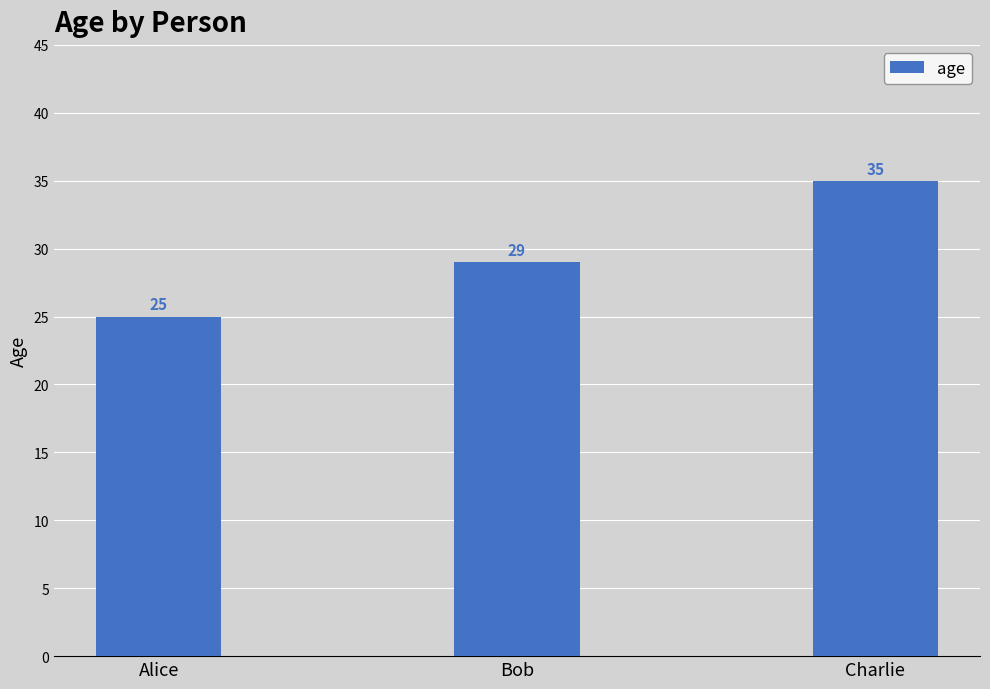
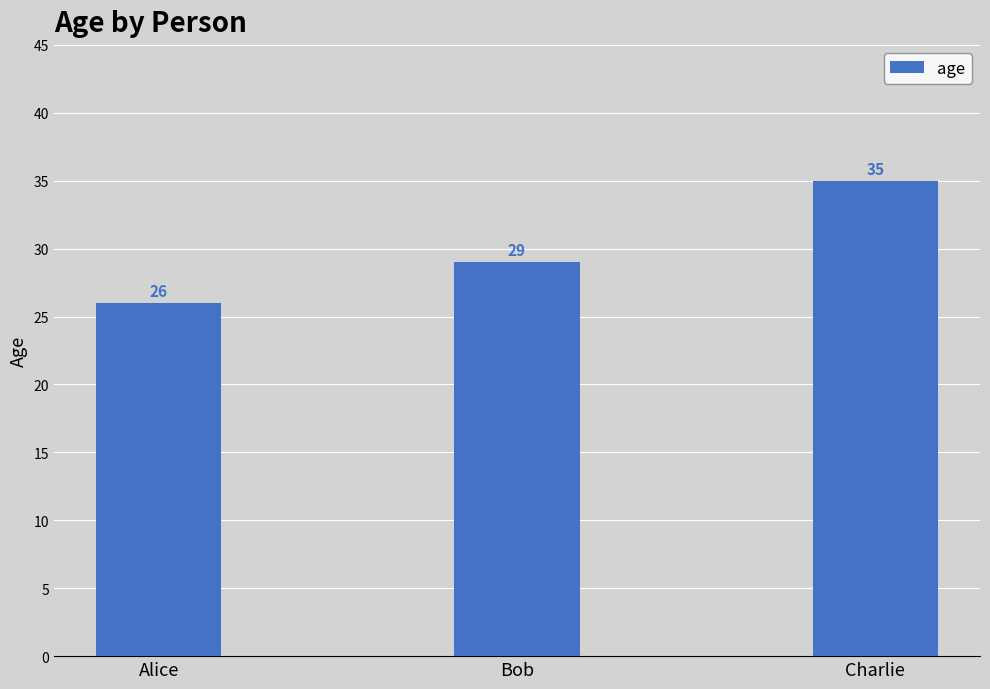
  {
-   "Alice": 25,
+   "Alice": 26,
    "Bob": 29,
    "Charlie": 35
  }
